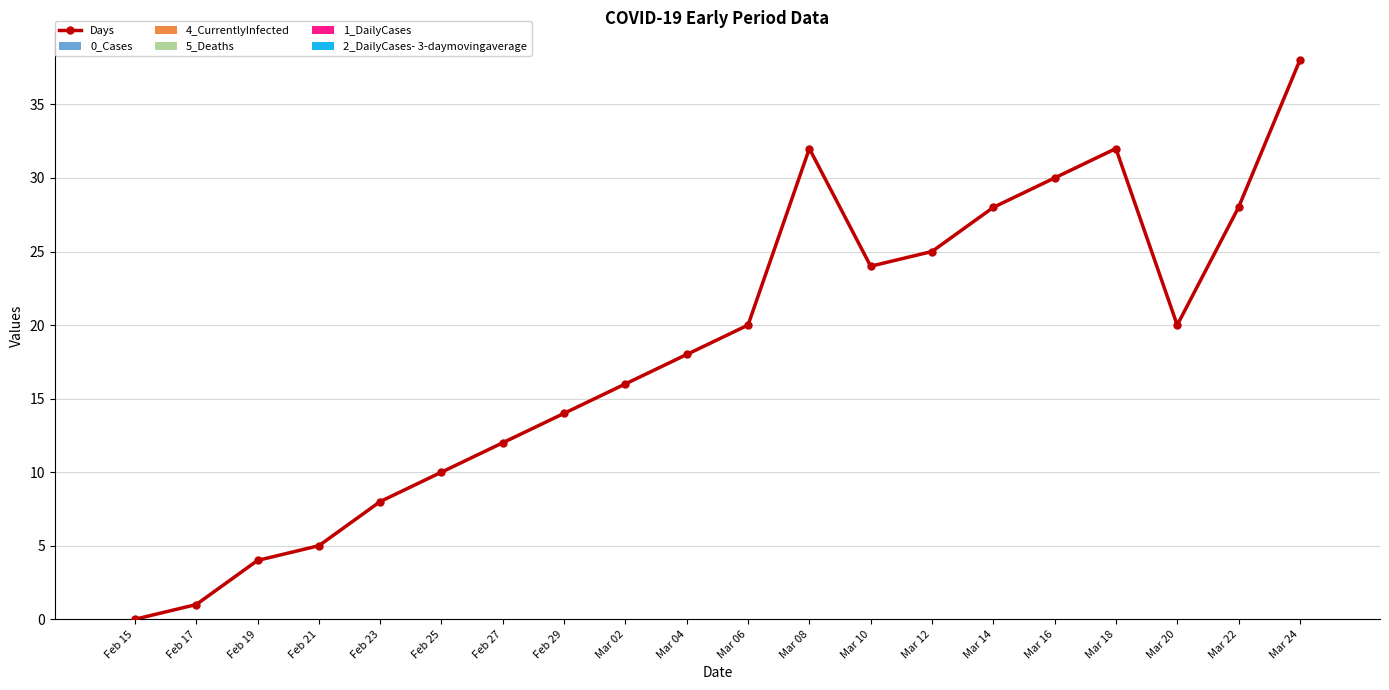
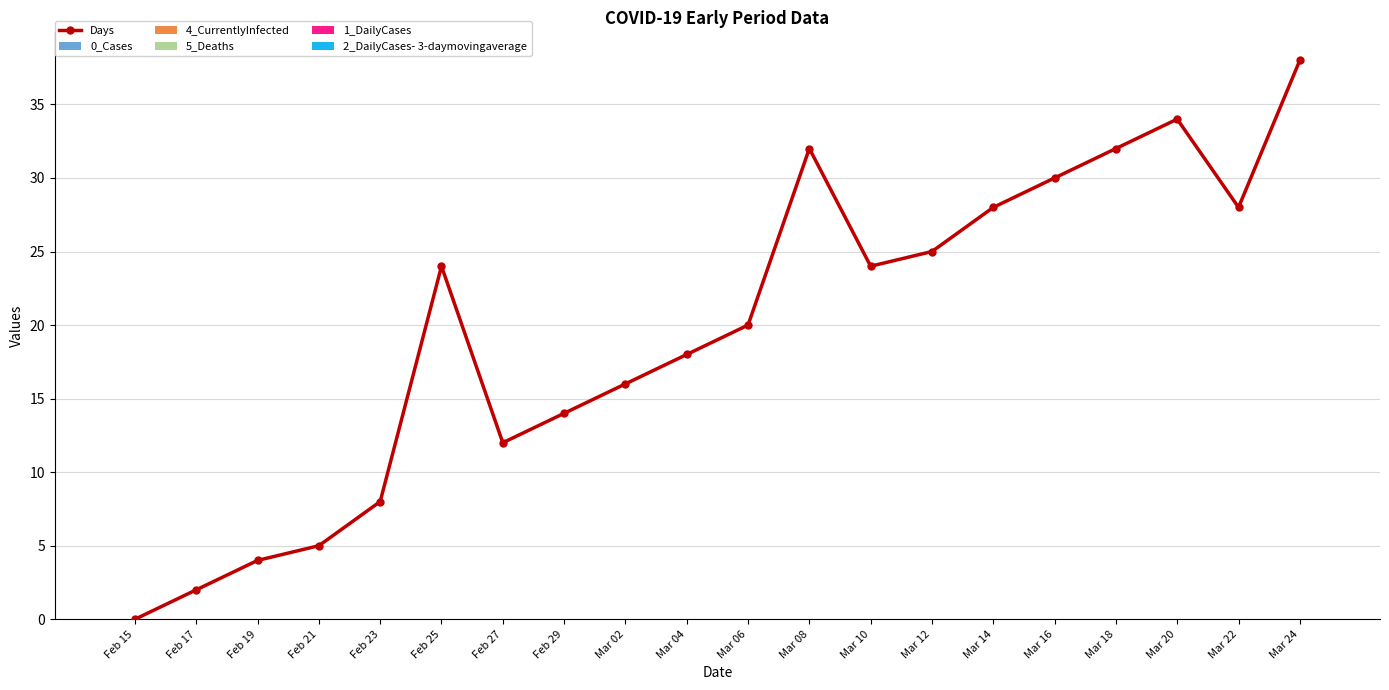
  {
    "0_Cases": {
      "Feb 15": 0,
      "Feb 17": 0,
      "Feb 19": 0,
      "Feb 21": 0,
      "Feb 23": 0,
      "Feb 25": 0,
      "Feb 27": 0,
      "Feb 29": 0,
      "Mar 02": 0,
      "Mar 04": 0,
      "Mar 06": 0,
      "Mar 08": 0,
      "Mar 10": 0,
      "Mar 12": 0,
      "Mar 14": 0,
      "Mar 16": 0,
      "Mar 18": 0,
      "Mar 20": 0,
      "Mar 22": 0,
      "Mar 24": 0
    },
    "Days": {
      "Feb 15": 0,
-     "Feb 17": 1,
+     "Feb 17": 2,
      "Feb 19": 4,
      "Feb 21": 5,
      "Feb 23": 8,
-     "Feb 25": 10,
+     "Feb 25": 24,
      "Feb 27": 12,
      "Feb 29": 14,
      "Mar 02": 16,
      "Mar 04": 18,
      "Mar 06": 20,
      "Mar 08": 32,
      "Mar 10": 24,
      "Mar 12": 25,
      "Mar 14": 28,
      "Mar 16": 30,
      "Mar 18": 32,
-     "Mar 20": 20,
+     "Mar 20": 34,
      "Mar 22": 28,
      "Mar 24": 38
    },
    "4_CurrentlyInfected": {
      "Feb 15": 0,
      "Feb 17": 0,
      "Feb 19": 0,
      "Feb 21": 0,
      "Feb 23": 0,
      "Feb 25": 0,
      "Feb 27": 0,
      "Feb 29": 0,
      "Mar 02": 0,
      "Mar 04": 0,
      "Mar 06": 0,
      "Mar 08": 0,
      "Mar 10": 0,
      "Mar 12": 0,
      "Mar 14": 0,
      "Mar 16": 0,
      "Mar 18": 0,
      "Mar 20": 0,
      "Mar 22": 0,
      "Mar 24": 0
    },
    "5_Deaths": {
      "Feb 15": 0,
      "Feb 17": 0,
      "Feb 19": 0,
      "Feb 21": 0,
      "Feb 23": 0,
      "Feb 25": 0,
      "Feb 27": 0,
      "Feb 29": 0,
      "Mar 02": 0,
      "Mar 04": 0,
      "Mar 06": 0,
      "Mar 08": 0,
      "Mar 10": 0,
      "Mar 12": 0,
      "Mar 14": 0,
      "Mar 16": 0,
      "Mar 18": 0,
      "Mar 20": 0,
      "Mar 22": 0,
      "Mar 24": 0
    },
    "1_DailyCases": {
      "Feb 15": 0,
      "Feb 17": 0,
      "Feb 19": 0,
      "Feb 21": 0,
      "Feb 23": 0,
      "Feb 25": 0,
      "Feb 27": 0,
      "Feb 29": 0,
      "Mar 02": 0,
      "Mar 04": 0,
      "Mar 06": 0,
      "Mar 08": 0,
      "Mar 10": 0,
      "Mar 12": 0,
      "Mar 14": 0,
      "Mar 16": 0,
      "Mar 18": 0,
      "Mar 20": 0,
      "Mar 22": 0,
      "Mar 24": 0
    },
    "2_DailyCases- 3-daymovingaverage": {
      "Feb 15": 0,
      "Feb 17": 0,
      "Feb 19": 0,
      "Feb 21": 0,
      "Feb 23": 0,
      "Feb 25": 0,
      "Feb 27": 0,
      "Feb 29": 0,
      "Mar 02": 0,
      "Mar 04": 0,
      "Mar 06": 0,
      "Mar 08": 0,
      "Mar 10": 0,
      "Mar 12": 0,
      "Mar 14": 0,
      "Mar 16": 0,
      "Mar 18": 0,
      "Mar 20": 0,
      "Mar 22": 0,
      "Mar 24": 0
    }
  }
